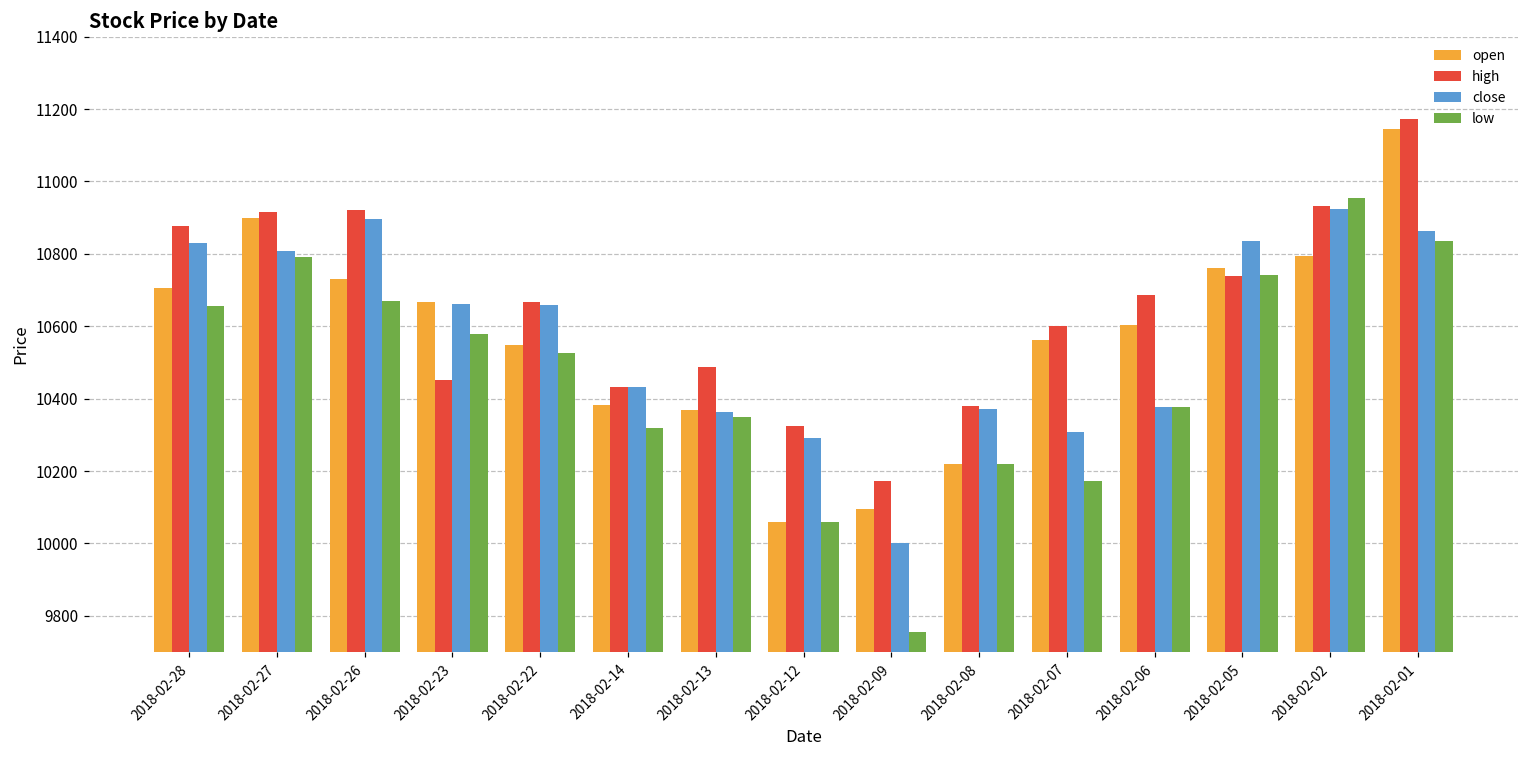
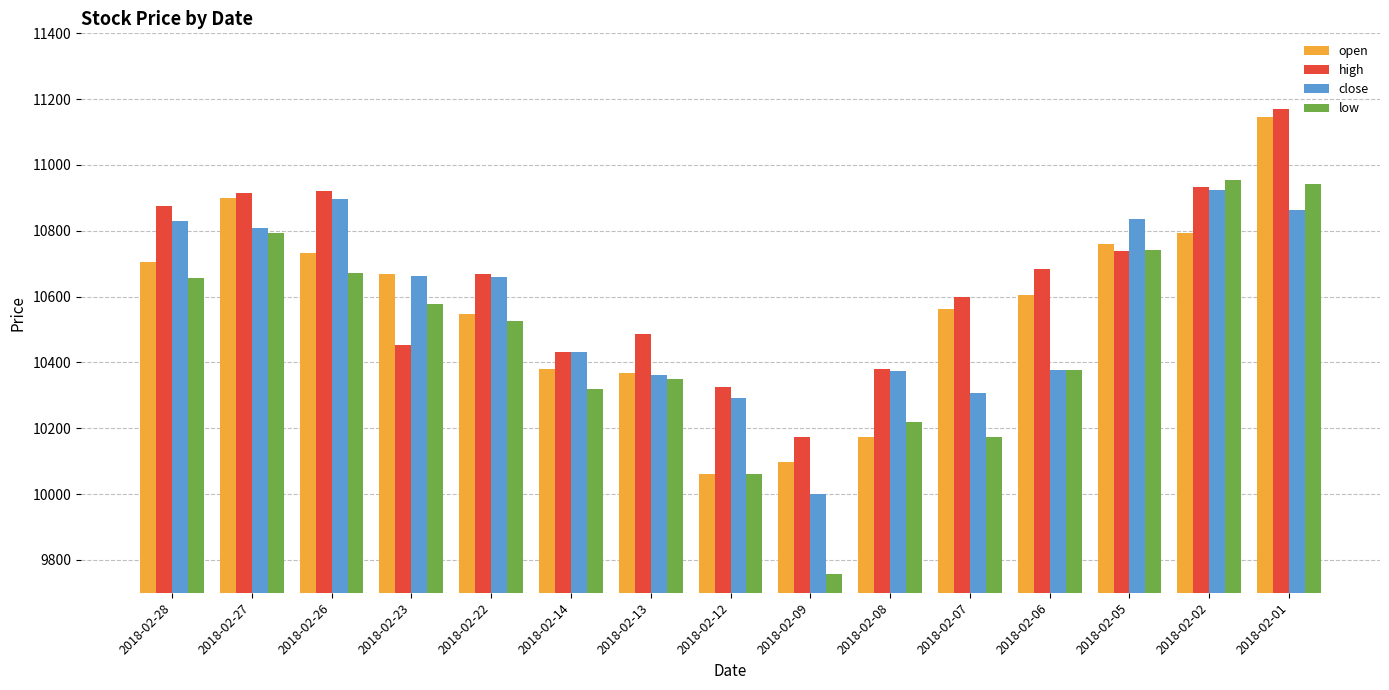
  {
    "open": {
      "2018-02-28": 10710,
      "2018-02-27": 10900,
      "2018-02-26": 10730,
      "2018-02-23": 10670,
      "2018-02-22": 10550,
      "2018-02-14": 10380,
      "2018-02-13": 10370,
      "2018-02-12": 10060,
      "2018-02-09": 10100,
-     "2018-02-08": 10220,
+     "2018-02-08": 10170,
      "2018-02-07": 10560,
      "2018-02-06": 10600,
      "2018-02-05": 10760,
      "2018-02-02": 10790,
      "2018-02-01": 11150
    },
    "high": {
      "2018-02-28": 10880,
      "2018-02-27": 10920,
      "2018-02-26": 10920,
      "2018-02-23": 10450,
      "2018-02-22": 10670,
      "2018-02-14": 10430,
      "2018-02-13": 10490,
      "2018-02-12": 10330,
      "2018-02-09": 10170,
      "2018-02-08": 10380,
      "2018-02-07": 10600,
      "2018-02-06": 10690,
      "2018-02-05": 10740,
      "2018-02-02": 10930,
      "2018-02-01": 11170
    },
    "close": {
      "2018-02-28": 10830,
      "2018-02-27": 10810,
      "2018-02-26": 10900,
      "2018-02-23": 10660,
      "2018-02-22": 10660,
      "2018-02-14": 10430,
      "2018-02-13": 10360,
      "2018-02-12": 10290,
      "2018-02-09": 10000,
      "2018-02-08": 10370,
      "2018-02-07": 10310,
      "2018-02-06": 10380,
      "2018-02-05": 10840,
      "2018-02-02": 10930,
      "2018-02-01": 10860
    },
    "low": {
      "2018-02-28": 10660,
      "2018-02-27": 10790,
      "2018-02-26": 10670,
      "2018-02-23": 10580,
      "2018-02-22": 10530,
      "2018-02-14": 10320,
      "2018-02-13": 10350,
      "2018-02-12": 10060,
      "2018-02-09": 9760,
      "2018-02-08": 10220,
      "2018-02-07": 10170,
      "2018-02-06": 10380,
      "2018-02-05": 10740,
      "2018-02-02": 10960,
-     "2018-02-01": 10840
+     "2018-02-01": 10940
    }
  }
